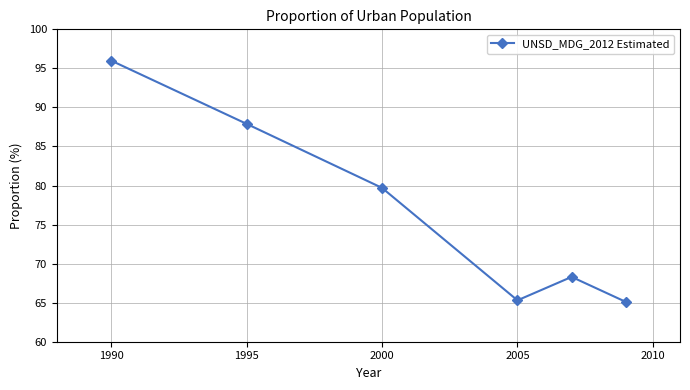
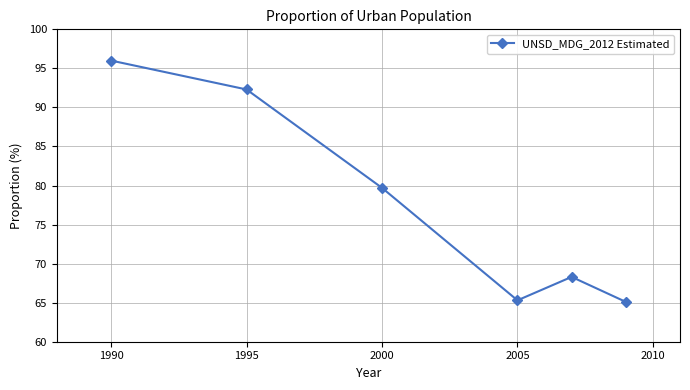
  {
    "1990": 96,
-   "1995": 88,
+   "1995": 92,
    "2000": 80,
    "2005": 65
  }
